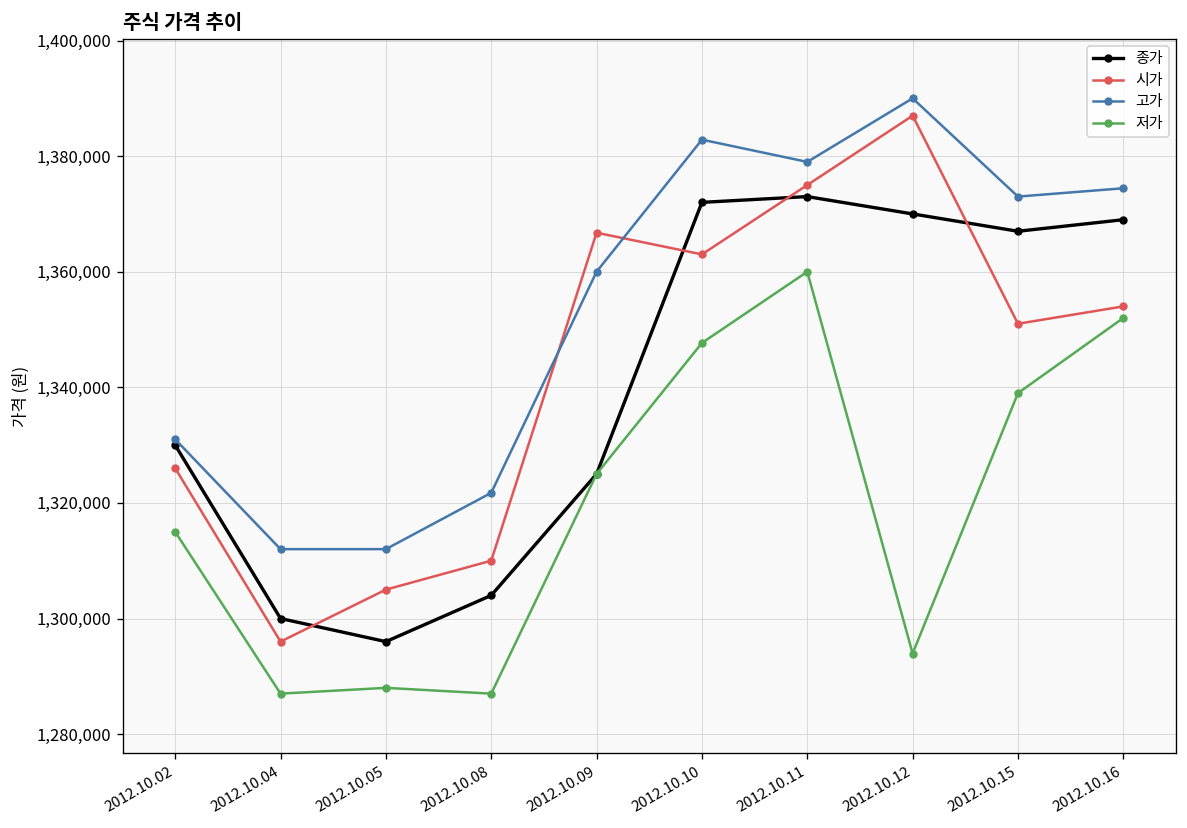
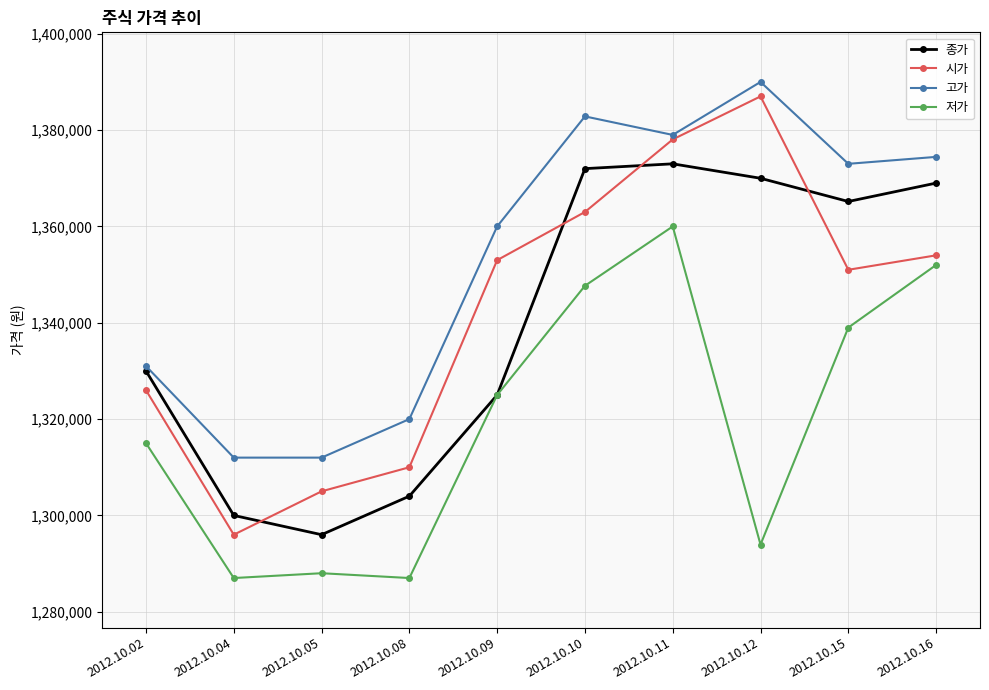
  {
    "종가": {
      "2012.10.02": "1,330,000",
      "2012.10.04": "1,300,000",
      "2012.10.05": "1,296,000",
      "2012.10.08": "1,304,000",
      "2012.10.10": "1,372,000",
      "2012.10.11": "1,373,000",
      "2012.10.12": "1,370,000",
-     "2012.10.15": "1,367,000",
+     "2012.10.15": "1,365,000",
      "2012.10.16": "1,369,000"
    },
    "시가": {
      "2012.10.02": "1,326,000",
      "2012.10.04": "1,296,000",
      "2012.10.05": "1,305,000",
      "2012.10.08": "1,310,000",
-     "2012.10.09": "1,367,000",
+     "2012.10.09": "1,353,000",
      "2012.10.10": "1,363,000",
-     "2012.10.11": "1,375,000",
+     "2012.10.11": "1,378,000",
      "2012.10.12": "1,387,000",
      "2012.10.15": "1,351,000",
      "2012.10.16": "1,354,000"
    },
    "고가": {
      "2012.10.02": "1,331,000",
      "2012.10.04": "1,312,000",
      "2012.10.05": "1,312,000",
-     "2012.10.08": "1,322,000",
+     "2012.10.08": "1,320,000",
      "2012.10.09": "1,360,000",
      "2012.10.10": "1,383,000",
      "2012.10.11": "1,379,000",
      "2012.10.12": "1,390,000",
      "2012.10.15": "1,373,000",
      "2012.10.16": "1,374,000"
    },
    "저가": {
      "2012.10.02": "1,315,000",
      "2012.10.04": "1,287,000",
      "2012.10.05": "1,288,000",
      "2012.10.08": "1,287,000",
      "2012.10.10": "1,348,000",
      "2012.10.11": "1,360,000",
      "2012.10.12": "1,294,000",
      "2012.10.15": "1,339,000",
      "2012.10.16": "1,352,000"
    }
  }
